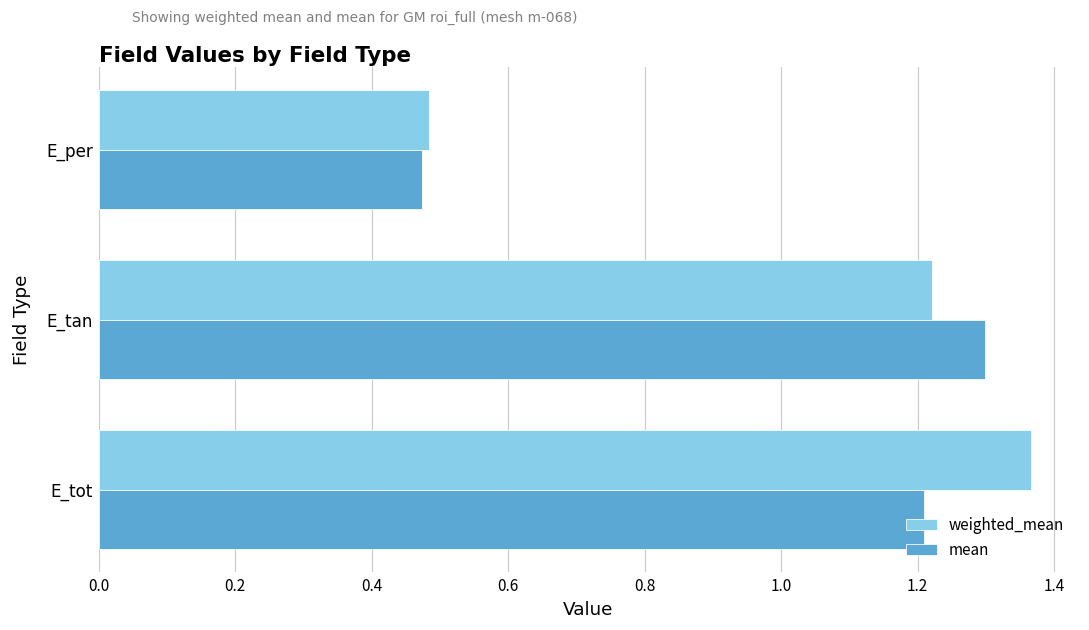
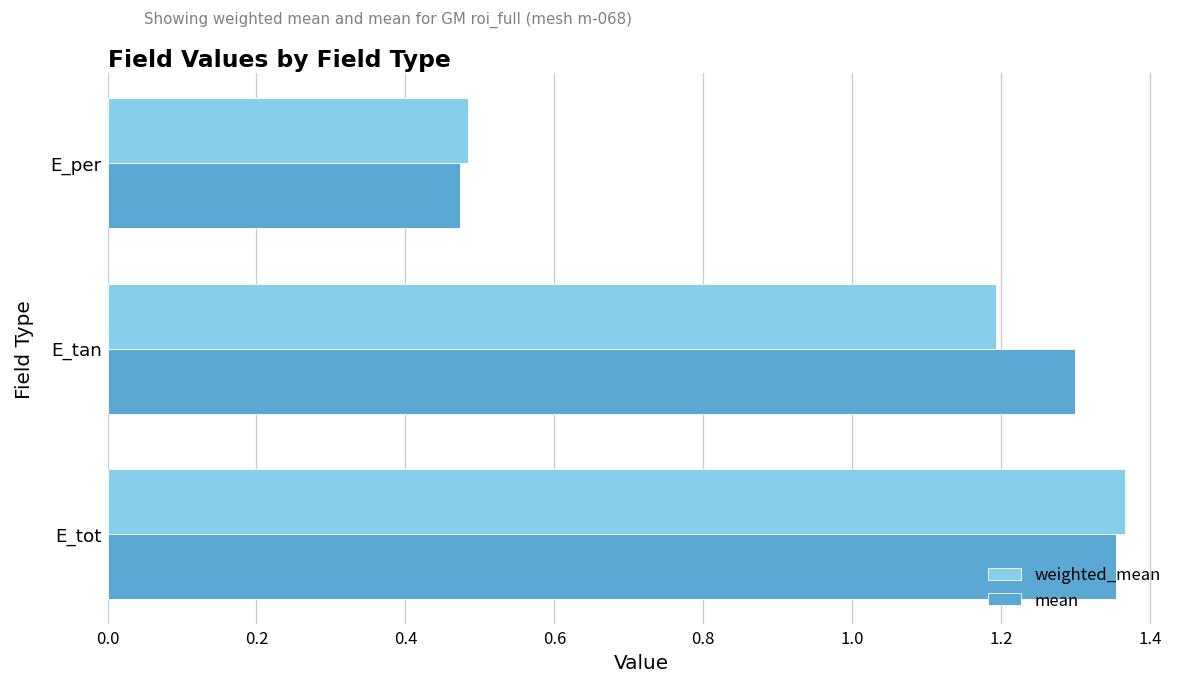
  {
    "weighted_mean": {
      "E_per": 0.48,
-     "E_tan": 1.22,
+     "E_tan": 1.19,
      "E_tot": 1.37
    },
    "mean": {
      "E_per": 0.47,
      "E_tan": 1.30,
-     "E_tot": 1.21
+     "E_tot": 1.35
    }
  }
